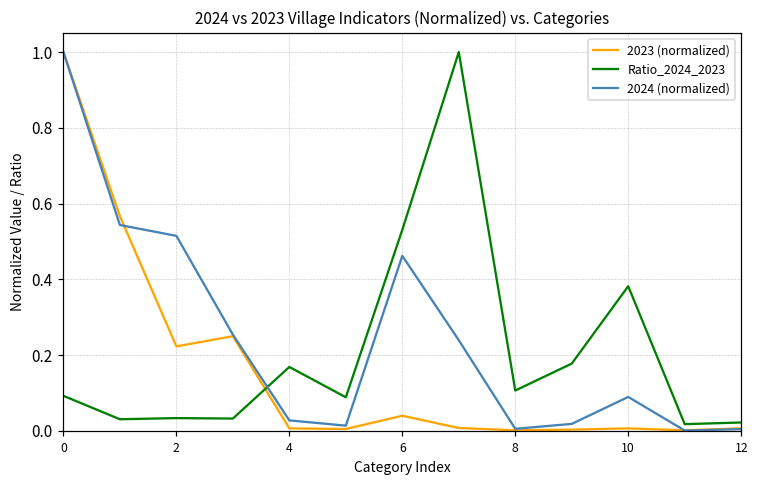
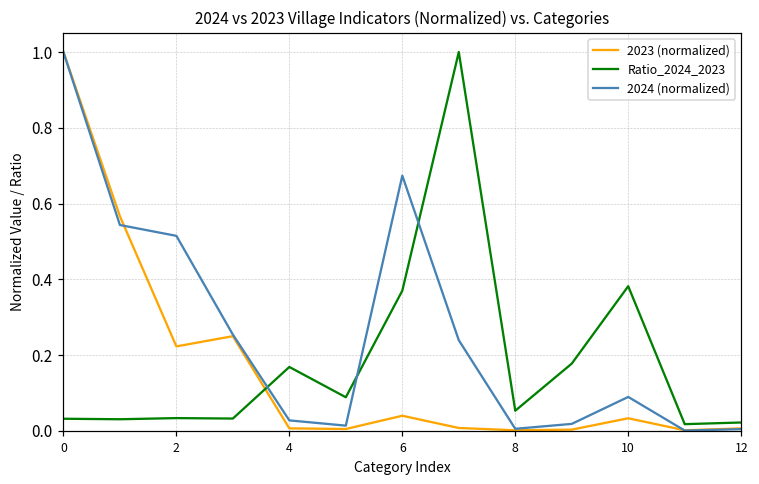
  {
    "2023 (normalized)": {
      "2": 0.22,
      "4": 0.01,
      "6": 0.04,
-     "10": 0.01
+     "10": 0.03
    },
    "Ratio_2024_2023": {
-     "0": 0.09,
+     "0": 0.03,
      "2": 0.03,
      "4": 0.17,
-     "6": 0.53,
-     "8": 0.11,
+     "6": 0.37,
+     "8": 0.05,
      "10": 0.38,
      "12": 0.02
    },
    "2024 (normalized)": {
      "2": 0.51,
      "4": 0.03,
-     "6": 0.46,
+     "6": 0.67,
      "10": 0.09
    }
  }
